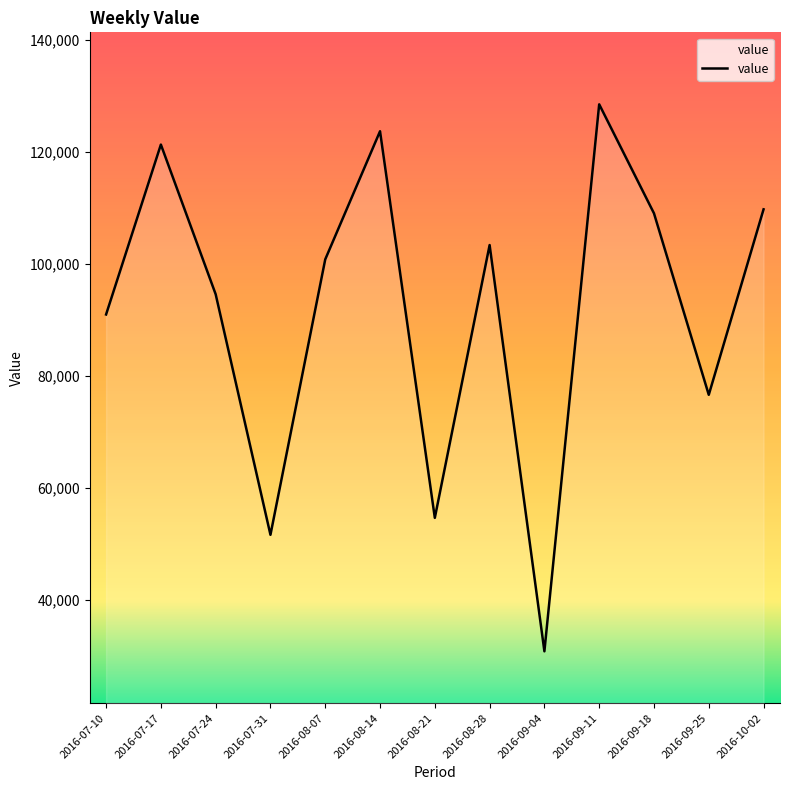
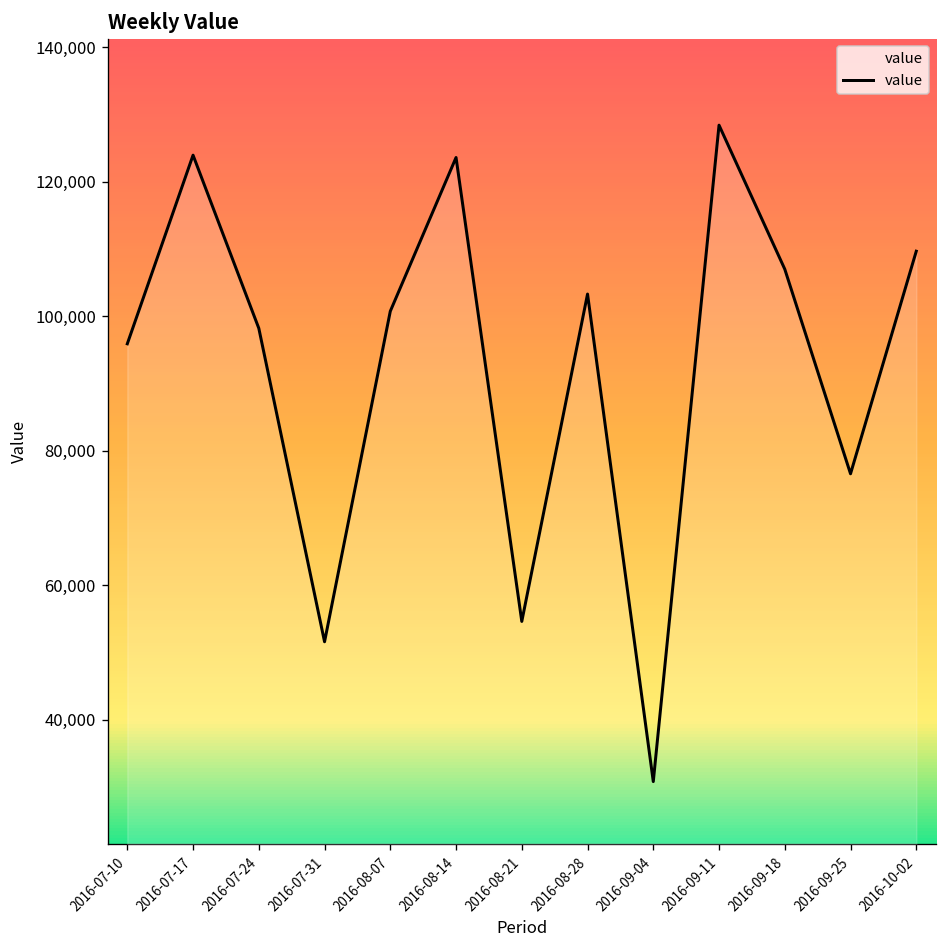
  {
-   "2016-07-10": "91,000",
-   "2016-07-17": "121,000",
-   "2016-07-24": "95,000",
+   "2016-07-10": "96,000",
+   "2016-07-17": "124,000",
+   "2016-07-24": "98,000",
    "2016-07-31": "52,000",
    "2016-08-07": "101,000",
    "2016-08-14": "124,000",
    "2016-08-21": "55,000",
    "2016-08-28": "103,000",
    "2016-09-04": "31,000",
    "2016-09-11": "128,000",
-   "2016-09-18": "109,000",
+   "2016-09-18": "107,000",
    "2016-09-25": "77,000",
    "2016-10-02": "110,000"
  }
